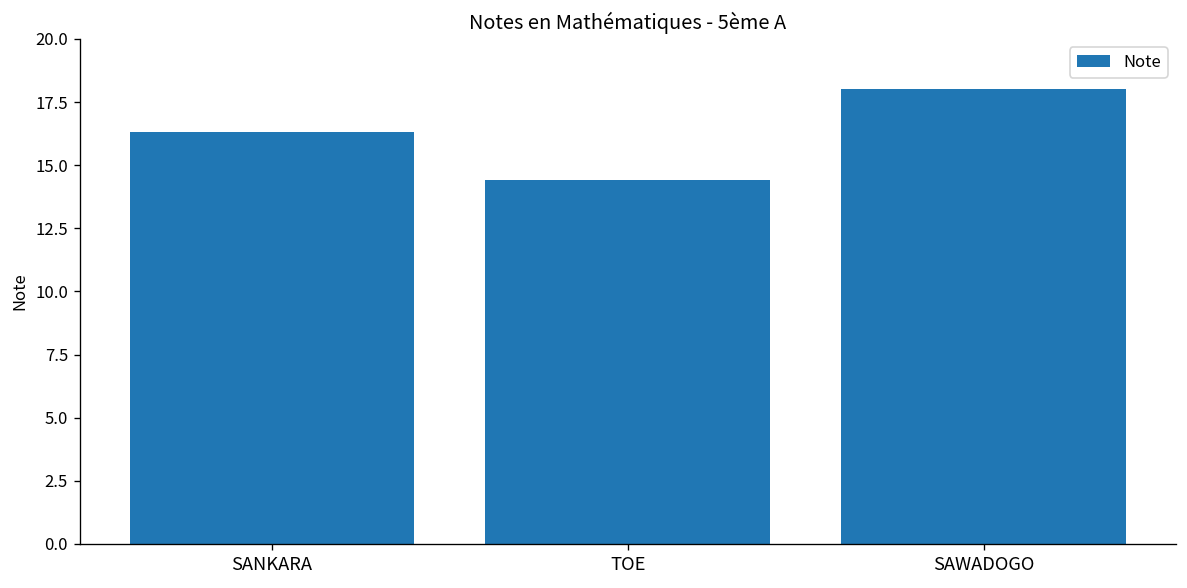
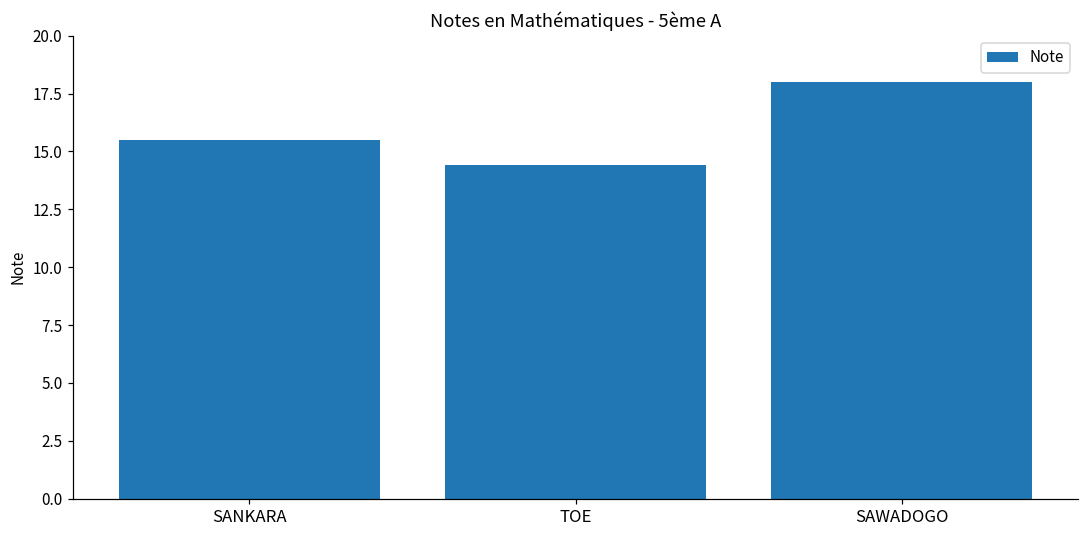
  {
-   "SANKARA": 16.3,
+   "SANKARA": 15.5,
    "TOE": 14.4,
    "SAWADOGO": 18.0
  }
